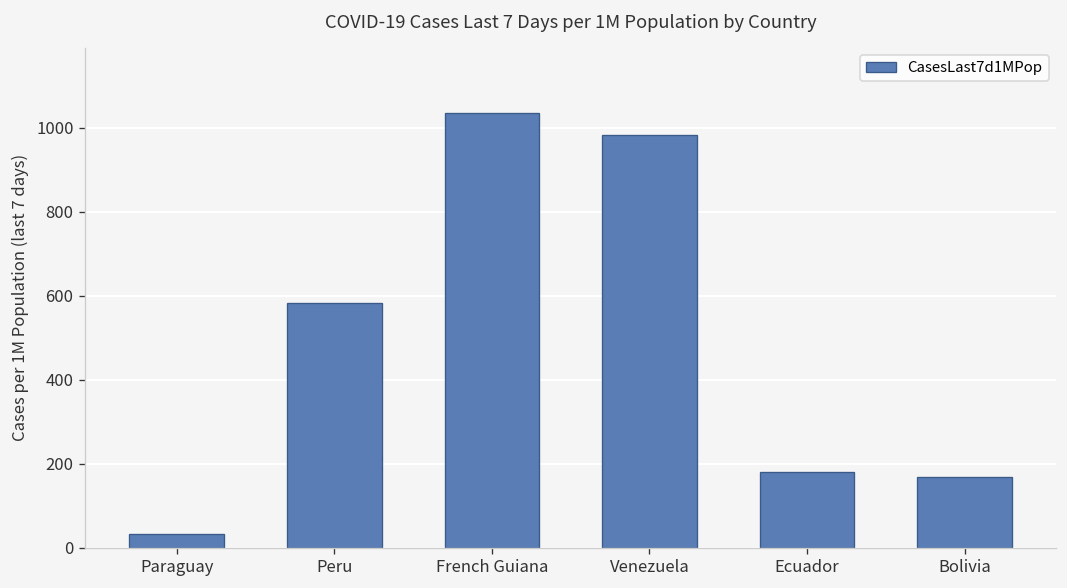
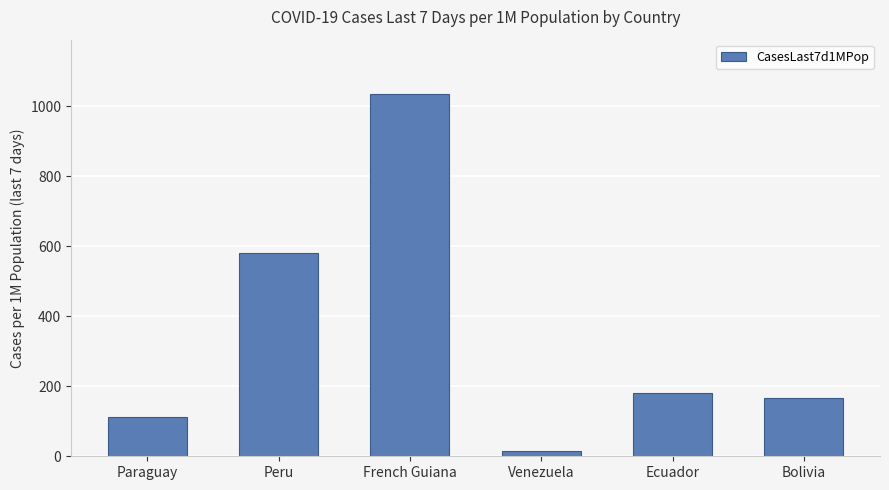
  {
-   "Paraguay": 30,
+   "Paraguay": 110,
    "Peru": 580,
    "French Guiana": 1040,
-   "Venezuela": 980,
+   "Venezuela": 20,
    "Ecuador": 180,
    "Bolivia": 170
  }
